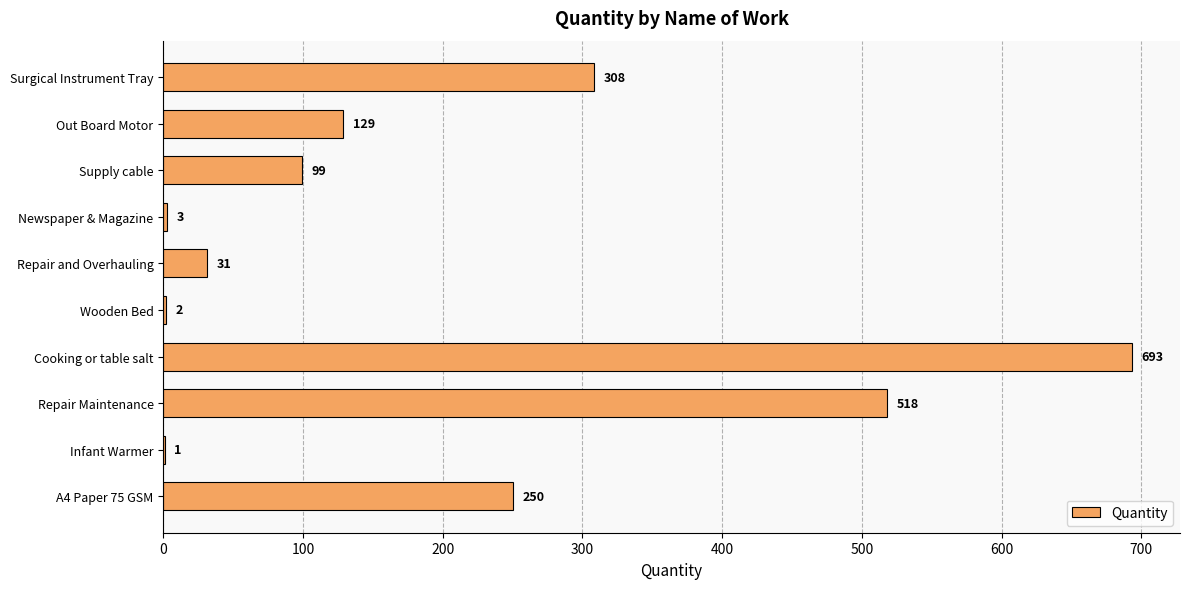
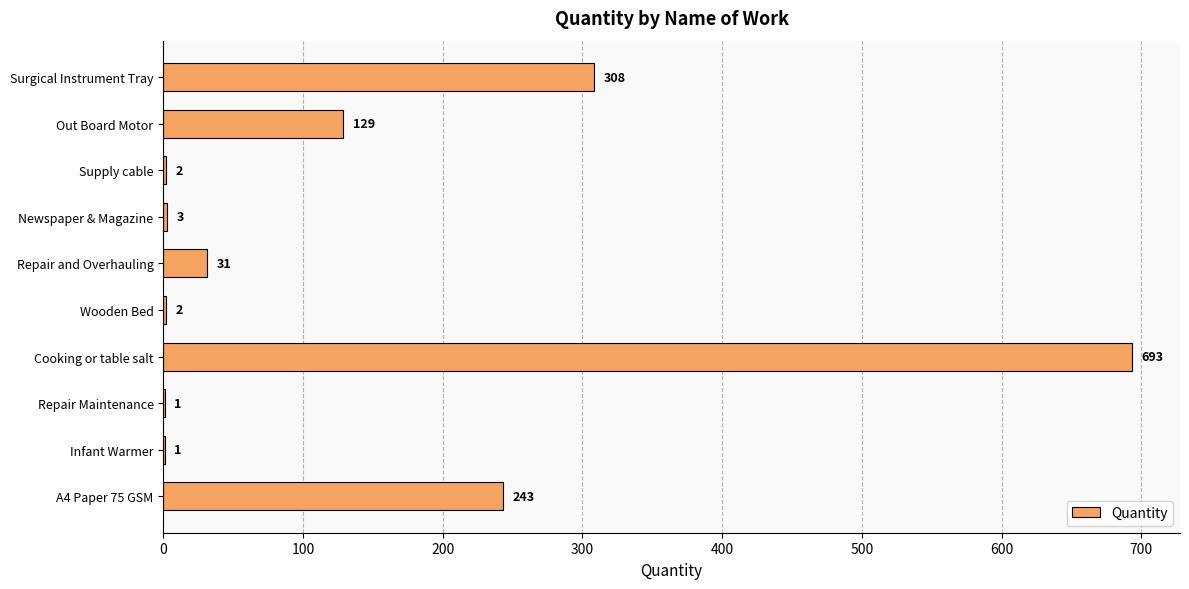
  {
    "Surgical Instrument Tray": 308,
    "Out Board Motor": 129,
-   "Supply cable": 99,
+   "Supply cable": 2,
    "Newspaper & Magazine": 3,
    "Repair and Overhauling": 31,
    "Wooden Bed": 2,
    "Cooking or table salt": 693,
-   "Repair Maintenance": 518,
+   "Repair Maintenance": 1,
    "Infant Warmer": 1,
-   "A4 Paper 75 GSM": 250
+   "A4 Paper 75 GSM": 243
  }
